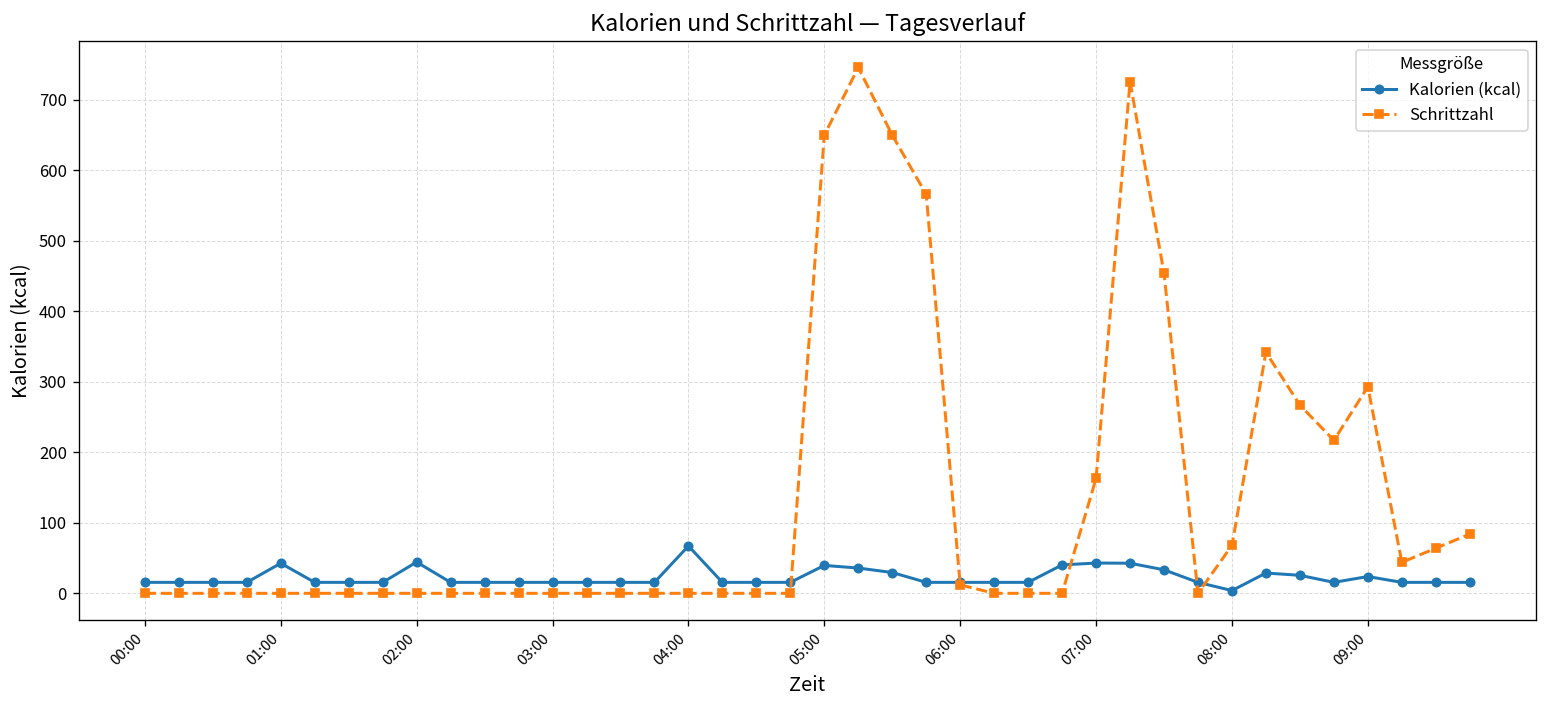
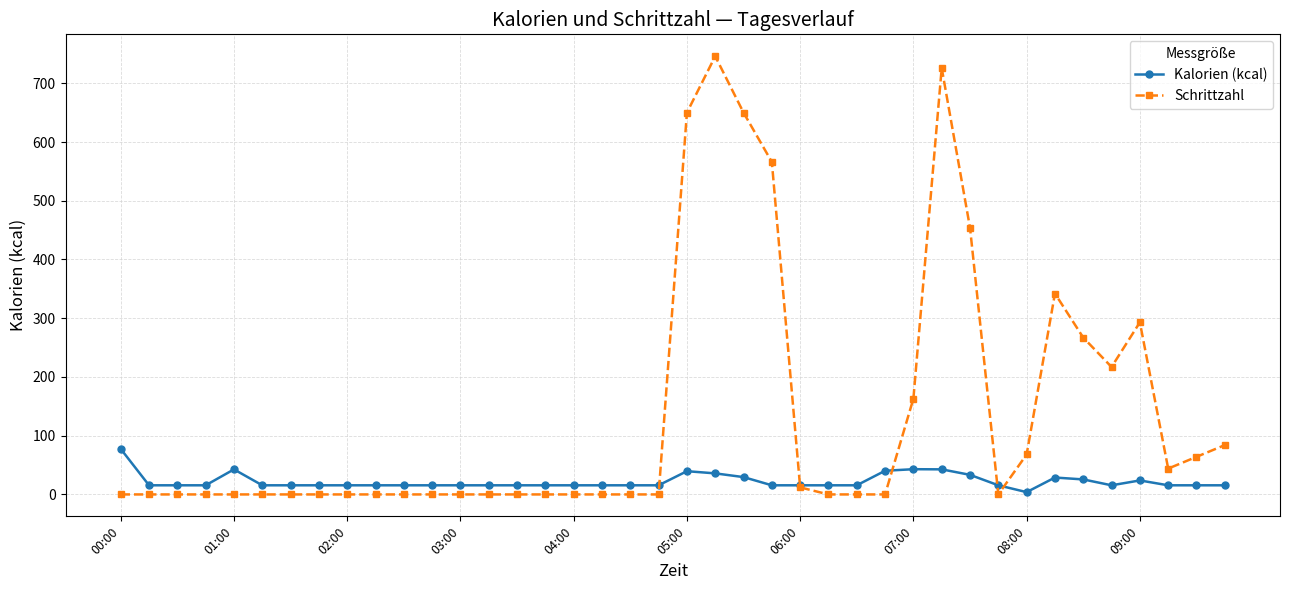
  {
    "Kalorien (kcal)": {
-     "00:00": 20,
+     "00:00": 80,
      "01:00": 40,
-     "02:00": 40,
+     "02:00": 20,
      "03:00": 20,
-     "04:00": 70,
+     "04:00": 20,
      "05:00": 40,
      "07:00": 40,
      "08:00": 0,
      "09:00": 20
    },
    "Schrittzahl": {
      "00:00": 0,
      "01:00": 0,
      "02:00": 0,
      "03:00": 0,
      "04:00": 0,
      "05:00": 650,
      "07:00": 160,
      "08:00": 70,
      "09:00": 290
    }
  }
